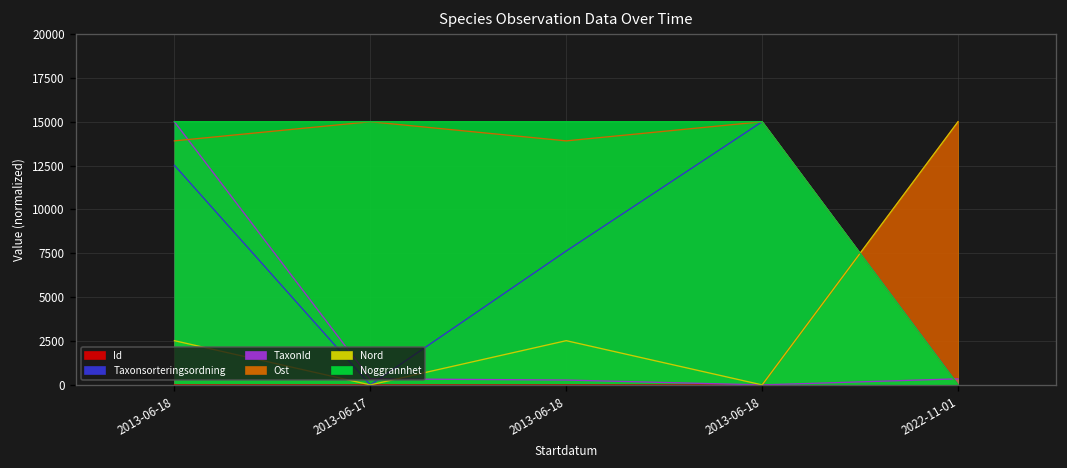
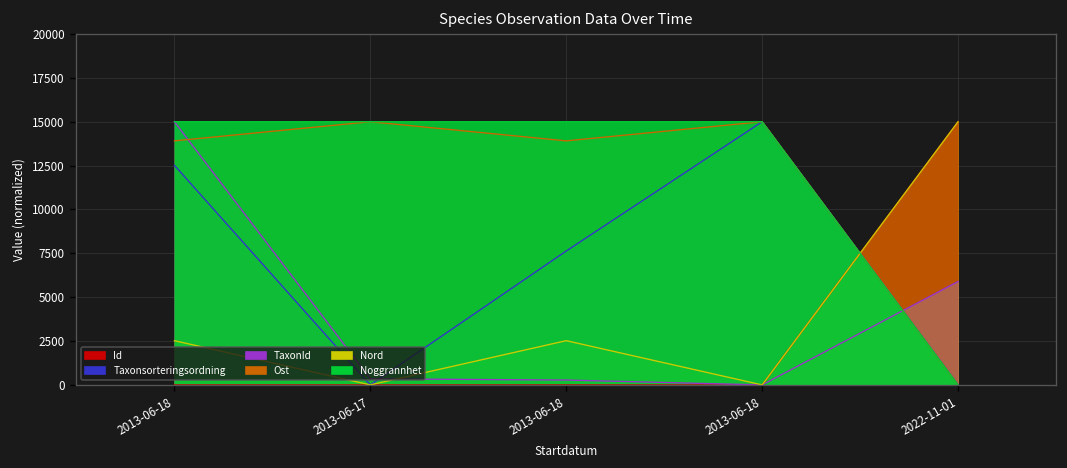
  {
    "TaxonId": {
-     "2022-11-01": 300
+     "2022-11-01": 5900
    }
  }
